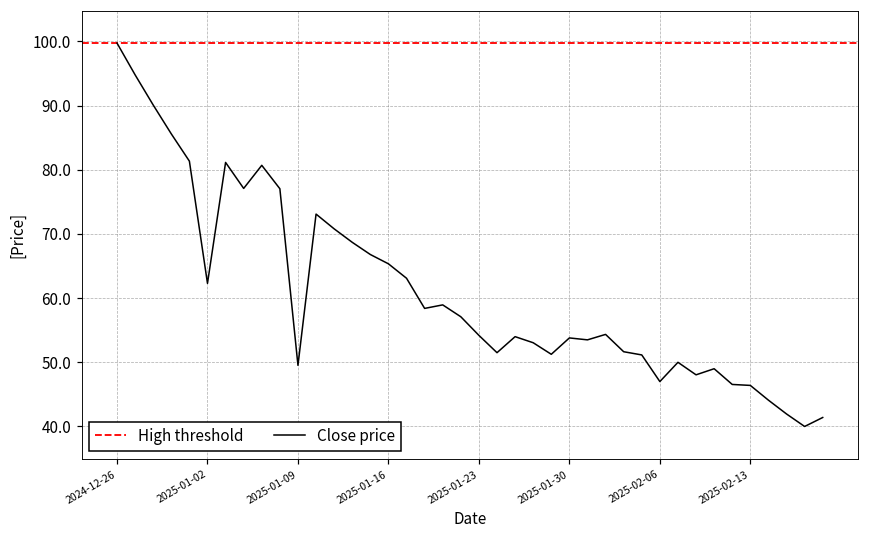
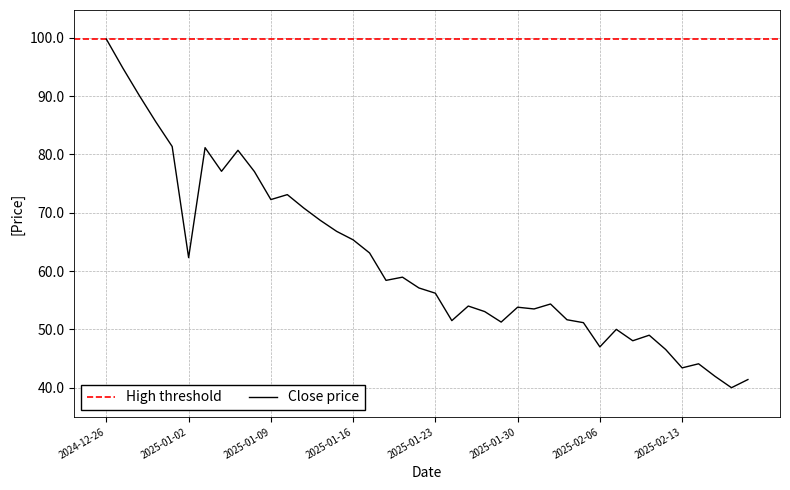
  {
    "2024-12-26": 100,
    "2025-01-02": 62,
-   "2025-01-09": 50,
+   "2025-01-09": 72,
    "2025-01-16": 65,
-   "2025-01-23": 54,
+   "2025-01-23": 56,
    "2025-01-30": 54,
    "2025-02-06": 47,
-   "2025-02-13": 46
+   "2025-02-13": 43
  }
